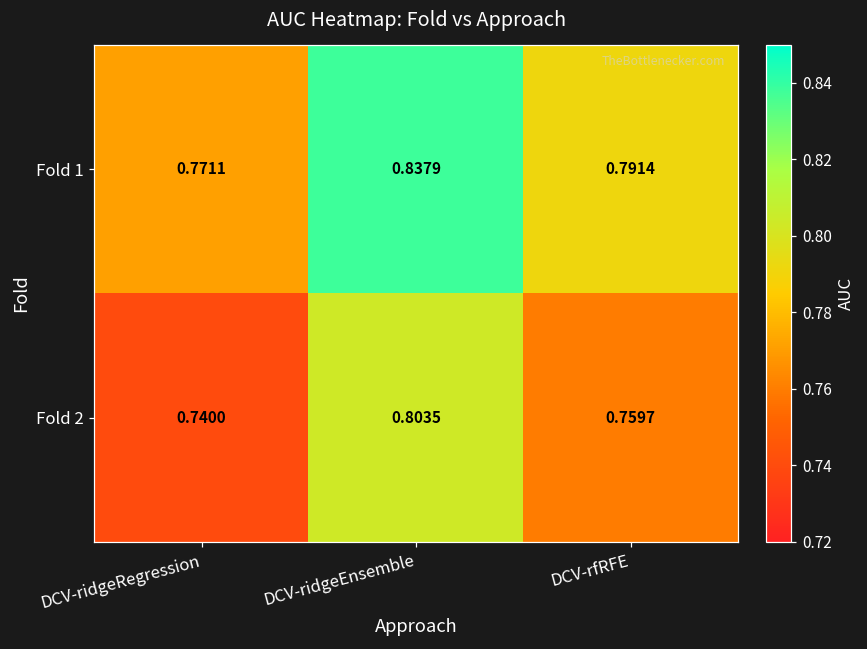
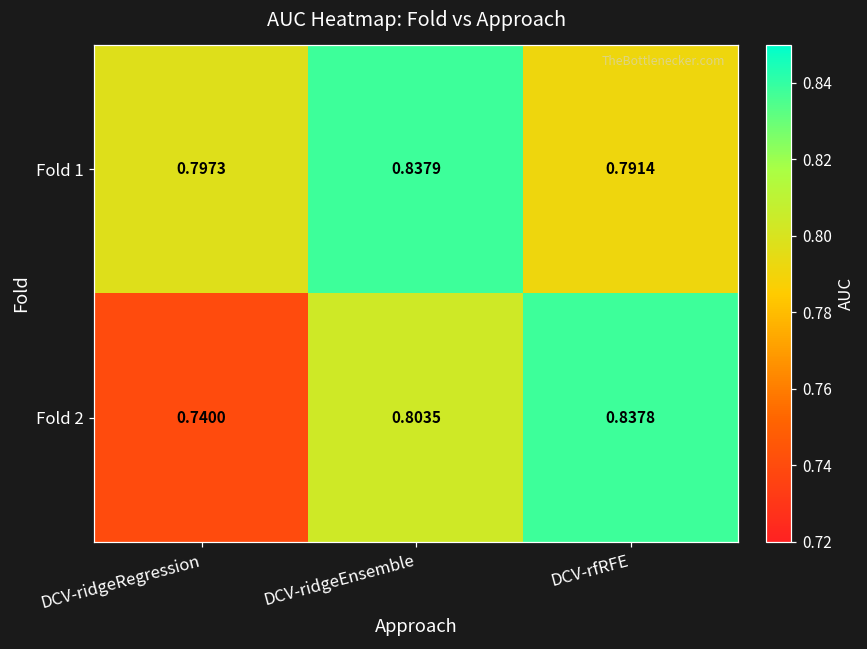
  {
    "Fold 1": {
-     "DCV-ridgeRegression": 0.7711,
+     "DCV-ridgeRegression": 0.7973,
      "DCV-ridgeEnsemble": 0.8379
    },
    "Fold 2": {
      "DCV-ridgeRegression": 0.7400,
      "DCV-ridgeEnsemble": 0.8035,
-     "DCV-rfRFE": 0.7597
+     "DCV-rfRFE": 0.8378
    }
  }
